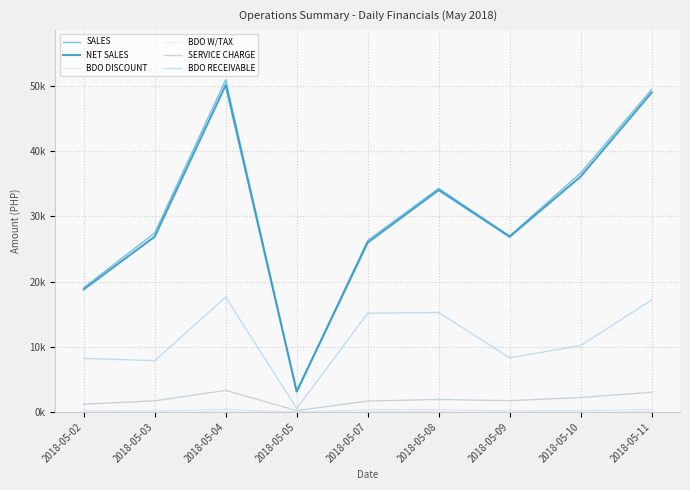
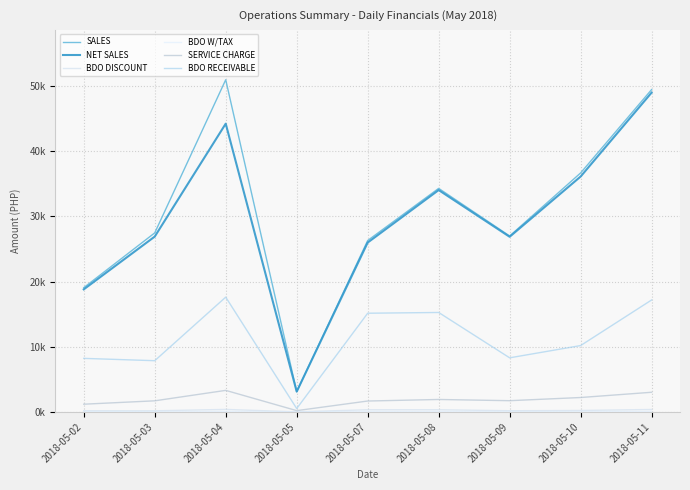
  {
    "NET SALES": {
      "2018-05-03": 27000,
-     "2018-05-04": 50000,
+     "2018-05-04": 44000,
      "2018-05-10": 36000,
      "2018-05-11": 49000
    }
  }
